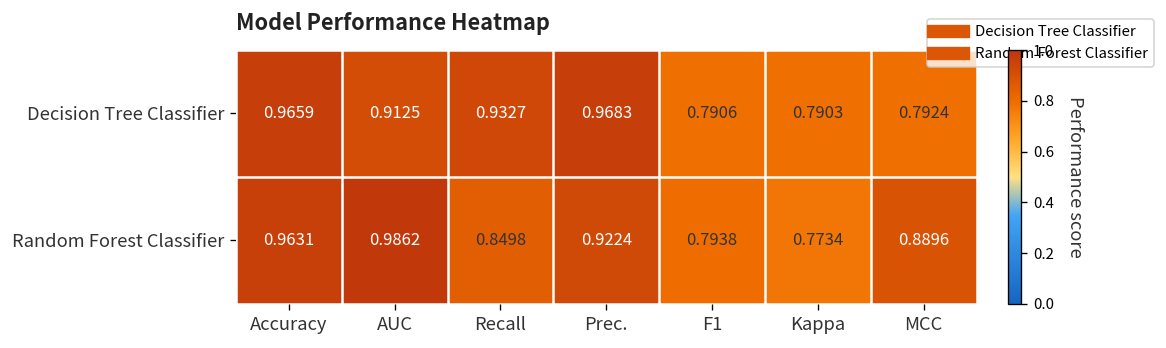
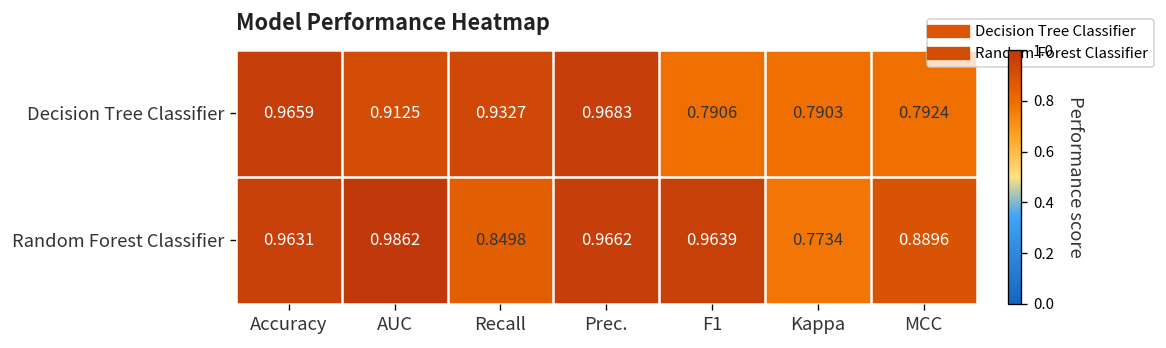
  {
    "Decision Tree Classifier": {
      "Accuracy": 0.9659,
      "AUC": 0.9125,
      "Recall": 0.9327,
      "Prec.": 0.9683,
      "F1": 0.7906,
      "Kappa": 0.7903,
      "MCC": 0.7924
    },
    "Random Forest Classifier": {
      "Accuracy": 0.9631,
      "AUC": 0.9862,
      "Recall": 0.8498,
-     "Prec.": 0.9224,
-     "F1": 0.7938,
+     "Prec.": 0.9662,
+     "F1": 0.9639,
      "Kappa": 0.7734,
      "MCC": 0.8896
    }
  }
